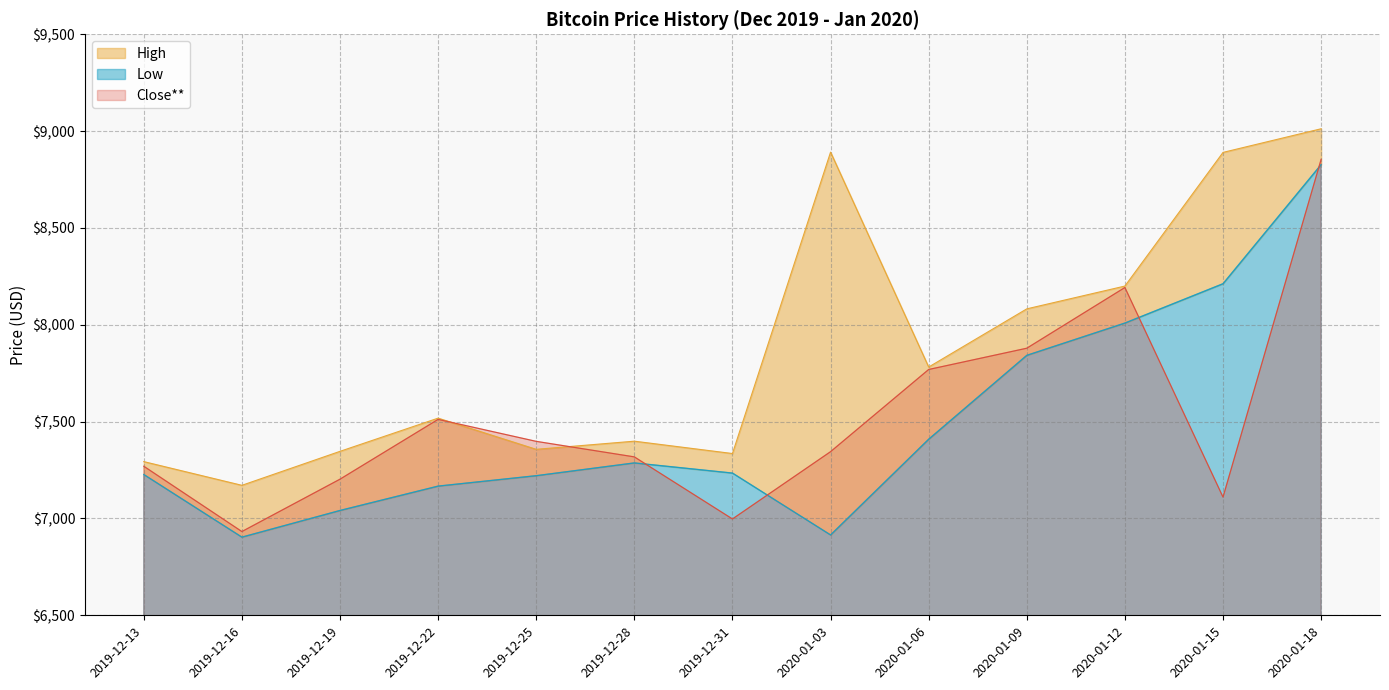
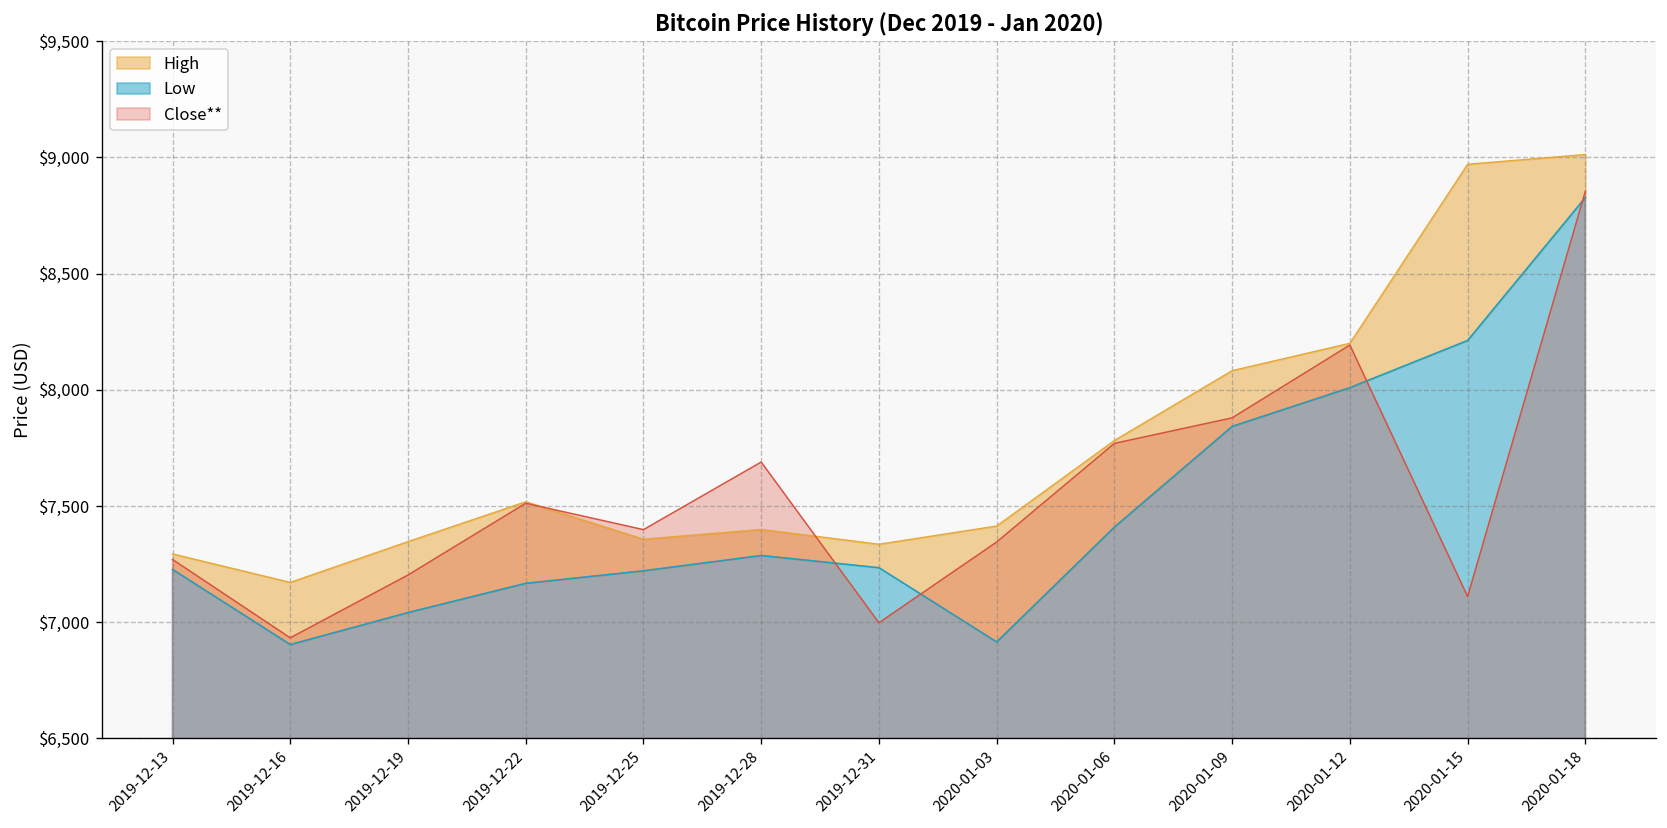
  {
    "High": {
      "2019-12-13": "$7,290",
      "2019-12-16": "$7,170",
      "2019-12-19": "$7,350",
      "2019-12-25": "$7,360",
      "2019-12-28": "$7,400",
      "2019-12-31": "$7,340",
-     "2020-01-03": "$8,890",
+     "2020-01-03": "$7,410",
      "2020-01-09": "$8,080",
-     "2020-01-15": "$8,890",
+     "2020-01-15": "$8,970",
      "2020-01-18": "$9,010"
    },
    "Low": {
      "2019-12-13": "$7,230",
      "2019-12-16": "$6,900",
      "2019-12-19": "$7,040",
      "2019-12-22": "$7,170",
      "2019-12-25": "$7,220",
      "2019-12-28": "$7,290",
      "2019-12-31": "$7,230",
      "2020-01-03": "$6,920",
      "2020-01-06": "$7,410",
      "2020-01-09": "$7,840",
      "2020-01-12": "$8,010",
      "2020-01-15": "$8,210",
      "2020-01-18": "$8,830"
    },
    "Close**": {
      "2019-12-13": "$7,270",
      "2019-12-16": "$6,930",
      "2019-12-19": "$7,200",
      "2019-12-25": "$7,400",
-     "2019-12-28": "$7,320",
+     "2019-12-28": "$7,690",
      "2019-12-31": "$7,000",
      "2020-01-03": "$7,340",
      "2020-01-09": "$7,880",
      "2020-01-15": "$7,110",
      "2020-01-18": "$8,850"
    }
  }
